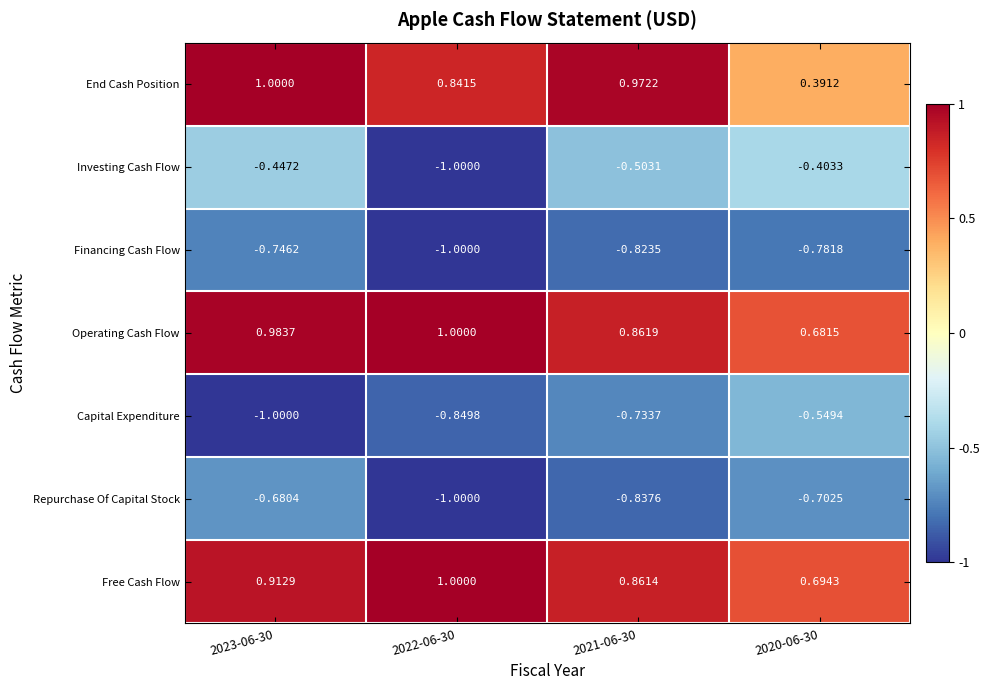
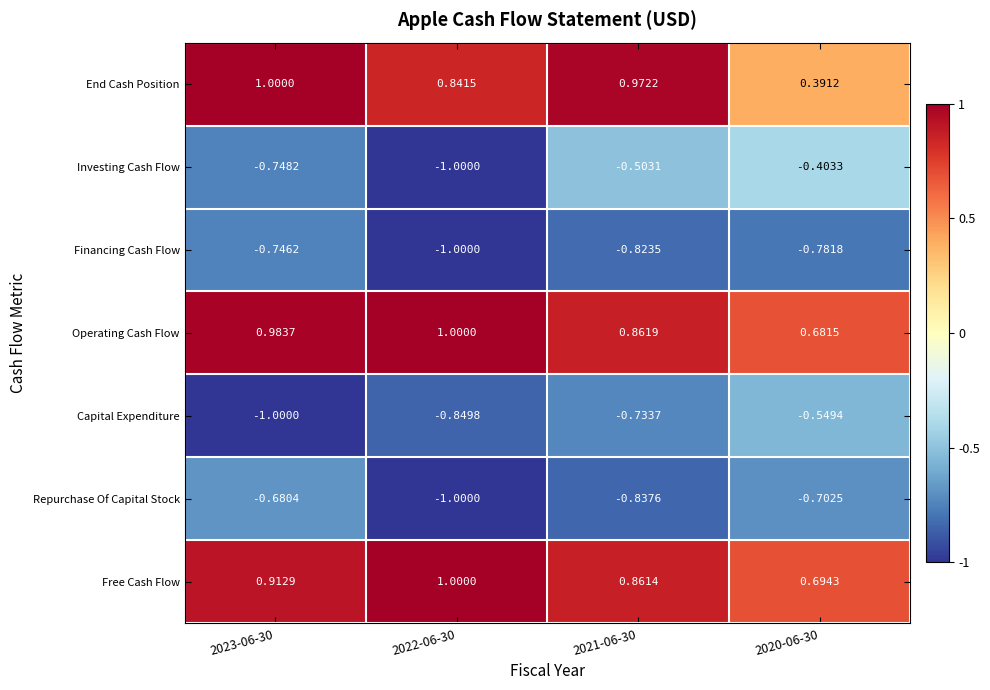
  {
    "End Cash Position": {
      "2023-06-30": 1.0000,
      "2022-06-30": 0.8415,
      "2021-06-30": 0.9722,
      "2020-06-30": 0.3912
    },
    "Investing Cash Flow": {
-     "2023-06-30": -0.4472,
+     "2023-06-30": -0.7482,
      "2022-06-30": -1.0000,
      "2021-06-30": -0.5031,
      "2020-06-30": -0.4033
    },
    "Financing Cash Flow": {
      "2023-06-30": -0.7462,
      "2022-06-30": -1.0000,
      "2021-06-30": -0.8235,
      "2020-06-30": -0.7818
    },
    "Operating Cash Flow": {
      "2023-06-30": 0.9837,
      "2022-06-30": 1.0000,
      "2021-06-30": 0.8619,
      "2020-06-30": 0.6815
    },
    "Capital Expenditure": {
      "2023-06-30": -1.0000,
      "2022-06-30": -0.8498,
      "2021-06-30": -0.7337,
      "2020-06-30": -0.5494
    },
    "Repurchase Of Capital Stock": {
      "2023-06-30": -0.6804,
      "2022-06-30": -1.0000,
      "2021-06-30": -0.8376,
      "2020-06-30": -0.7025
    },
    "Free Cash Flow": {
      "2023-06-30": 0.9129,
      "2022-06-30": 1.0000,
      "2021-06-30": 0.8614,
      "2020-06-30": 0.6943
    }
  }
